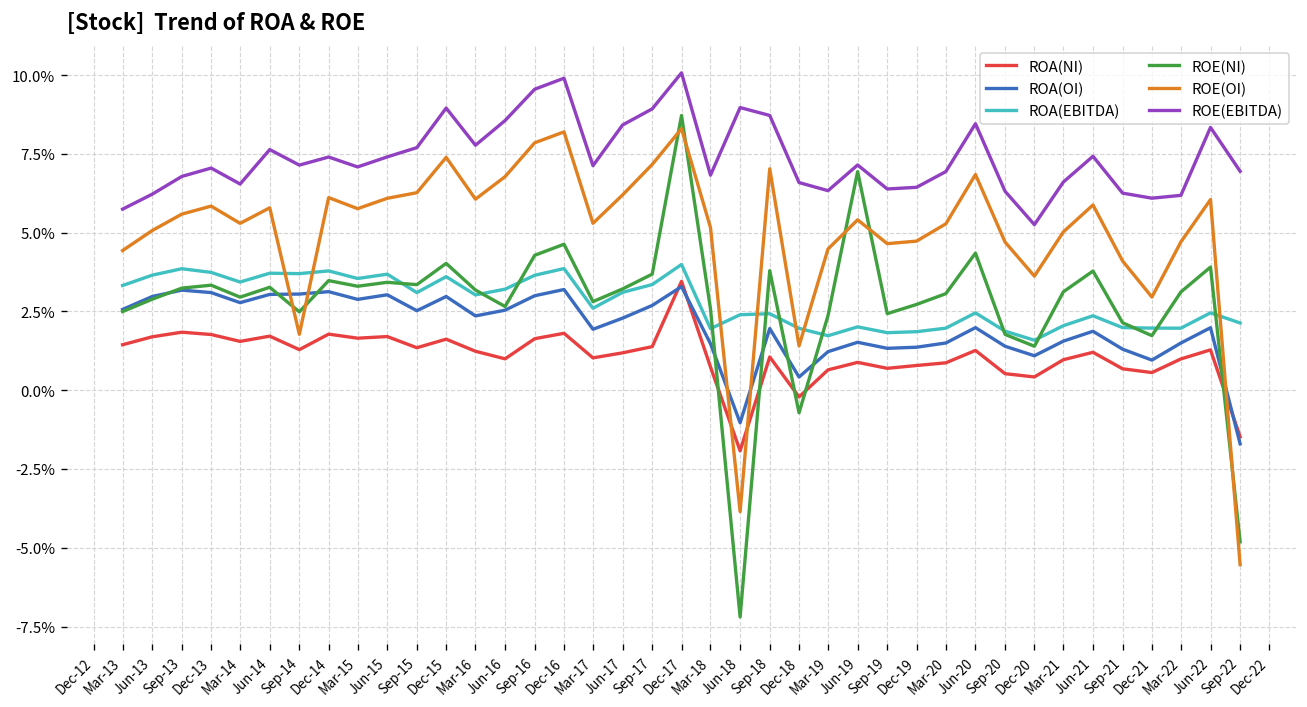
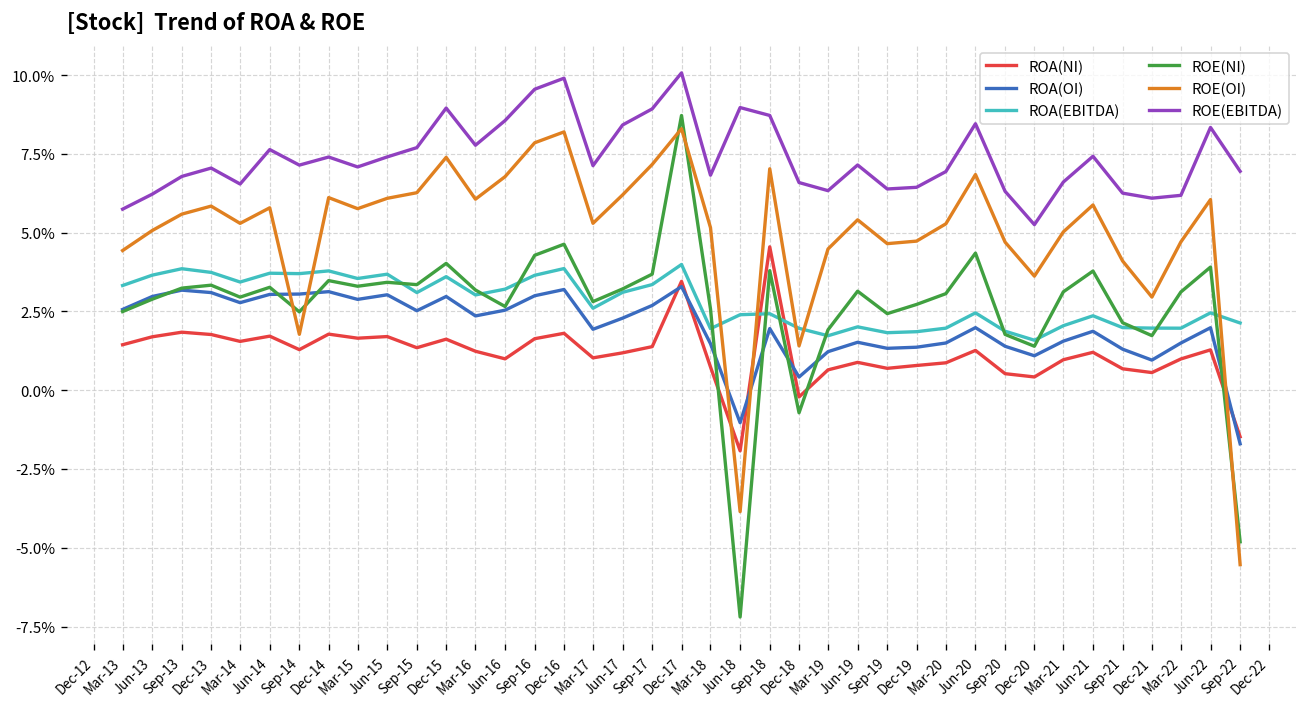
  {
    "ROA(NI)": {
      "Mar-13": "1.4%",
      "Jun-13": "1.7%",
      "Sep-13": "1.8%",
      "Dec-13": "1.8%",
      "Mar-14": "1.6%",
      "Jun-14": "1.7%",
      "Sep-14": "1.3%",
      "Dec-14": "1.8%",
      "Mar-15": "1.7%",
      "Jun-15": "1.7%",
      "Sep-15": "1.3%",
      "Dec-15": "1.6%",
      "Mar-16": "1.2%",
      "Jun-16": "1.0%",
      "Sep-16": "1.6%",
      "Dec-16": "1.8%",
      "Mar-17": "1.0%",
      "Jun-17": "1.2%",
      "Sep-17": "1.4%",
      "Dec-17": "3.5%",
      "Mar-18": "0.7%",
      "Jun-18": "-1.9%",
-     "Sep-18": "1.1%",
+     "Sep-18": "4.6%",
      "Dec-18": "-0.2%",
      "Mar-19": "0.6%",
      "Jun-19": "0.9%",
      "Sep-19": "0.7%",
      "Dec-19": "0.8%",
      "Mar-20": "0.9%",
      "Jun-20": "1.3%",
      "Sep-20": "0.5%",
      "Dec-20": "0.4%",
      "Mar-21": "1.0%",
      "Jun-21": "1.2%",
      "Sep-21": "0.7%",
      "Dec-21": "0.6%",
      "Mar-22": "1.0%",
      "Jun-22": "1.3%",
      "Sep-22": "-1.5%"
    },
    "ROE(NI)": {
      "Dec-13": "3.3%",
      "Mar-14": "3.0%",
      "Jun-14": "3.3%",
      "Sep-14": "2.5%",
      "Dec-14": "3.5%",
      "Mar-15": "3.3%",
      "Jun-15": "3.4%",
      "Sep-15": "3.4%",
      "Dec-15": "4.0%",
      "Mar-16": "3.2%",
      "Jun-16": "2.7%",
      "Sep-16": "4.3%",
      "Dec-16": "4.6%",
      "Mar-17": "2.8%",
      "Jun-17": "3.2%",
      "Sep-17": "3.7%",
      "Dec-17": "8.7%",
      "Mar-18": "2.6%",
      "Jun-18": "-7.2%",
      "Sep-18": "3.8%",
      "Dec-18": "-0.7%",
-     "Mar-19": "2.4%",
-     "Jun-19": "6.9%",
+     "Mar-19": "1.9%",
+     "Jun-19": "3.1%",
      "Sep-19": "2.4%",
      "Dec-19": "2.7%",
      "Mar-20": "3.1%",
      "Jun-20": "4.4%",
      "Sep-20": "1.8%",
      "Dec-20": "1.4%",
      "Mar-21": "3.1%",
      "Jun-21": "3.8%",
      "Sep-21": "2.1%",
      "Dec-21": "1.7%",
      "Mar-22": "3.1%",
      "Jun-22": "3.9%",
      "Sep-22": "-4.8%"
    }
  }
